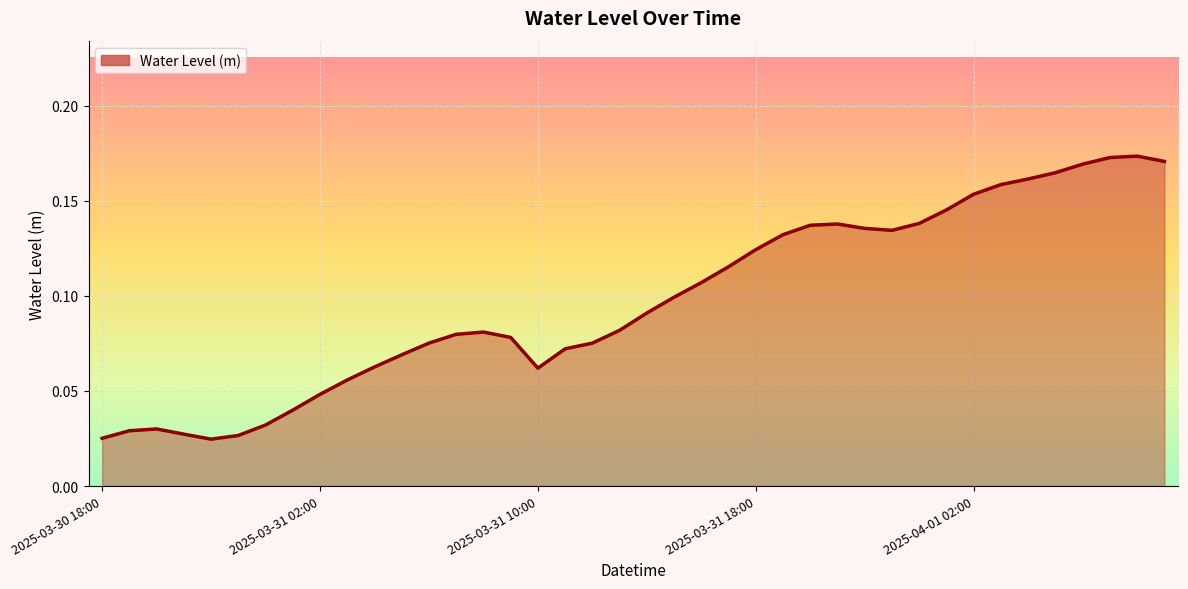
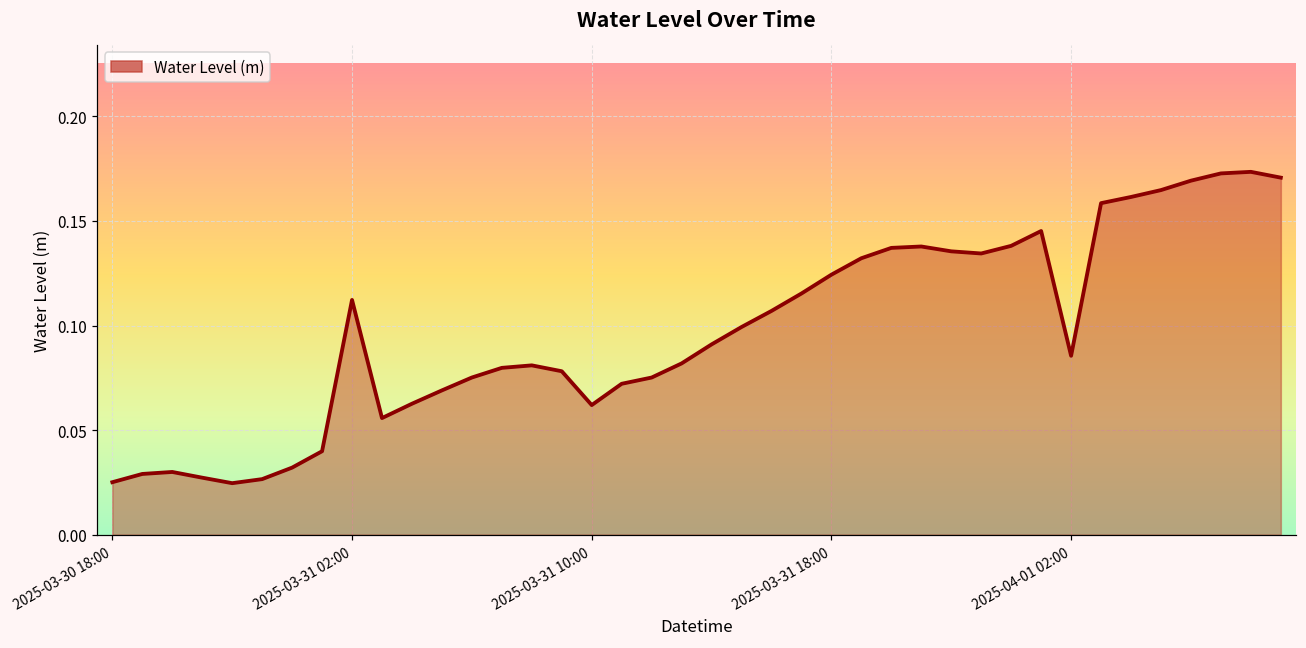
  {
    "2025-03-30 18:00": 0.025,
-   "2025-03-31 02:00": 0.048,
+   "2025-03-31 02:00": 0.112,
    "2025-03-31 10:00": 0.062,
    "2025-03-31 18:00": 0.124,
-   "2025-04-01 02:00": 0.153
+   "2025-04-01 02:00": 0.086
  }
